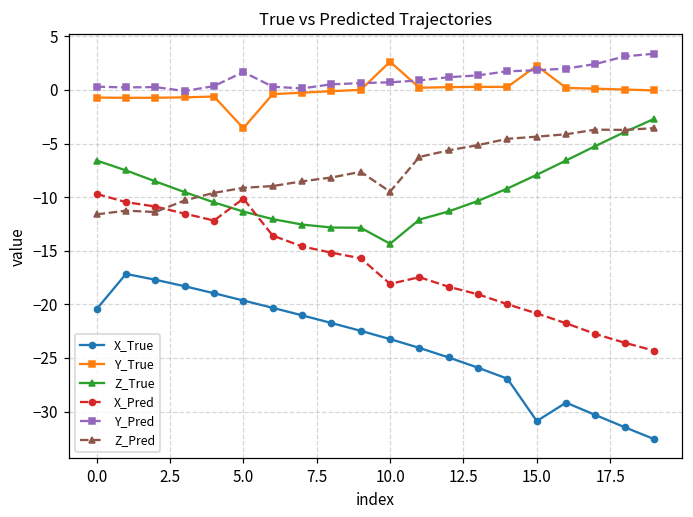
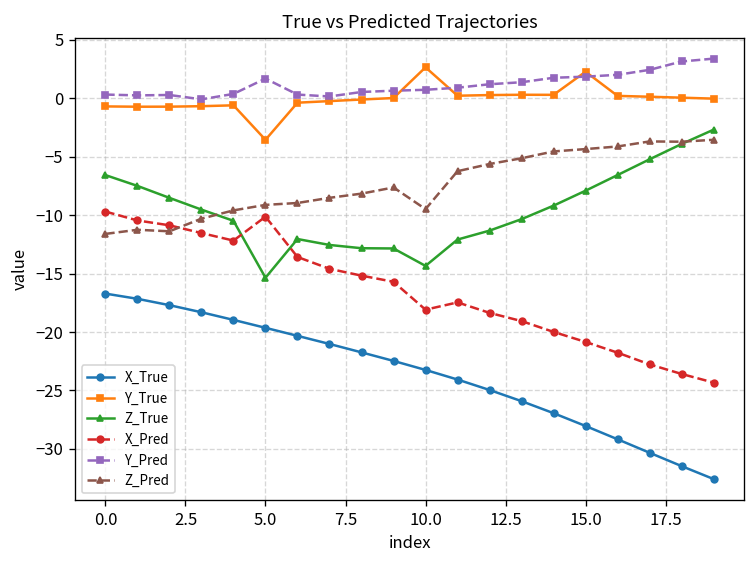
  {
    "X_True": {
-     "0.0": -20,
+     "0.0": -17,
      "5.0": -20,
      "10.0": -23,
-     "15.0": -31
+     "15.0": -28
    },
    "Y_True": {
      "0.0": -1,
      "5.0": -4,
      "10.0": 3,
      "15.0": 2
    },
    "Z_True": {
      "0.0": -7,
-     "5.0": -11,
+     "5.0": -15,
      "10.0": -14,
      "15.0": -8
    },
    "X_Pred": {
      "0.0": -10,
      "5.0": -10,
      "10.0": -18,
      "15.0": -21
    },
    "Y_Pred": {
      "0.0": 0,
      "5.0": 2,
      "10.0": 1,
      "15.0": 2
    },
    "Z_Pred": {
      "0.0": -12,
      "5.0": -9,
      "10.0": -9,
      "15.0": -4
    }
  }
